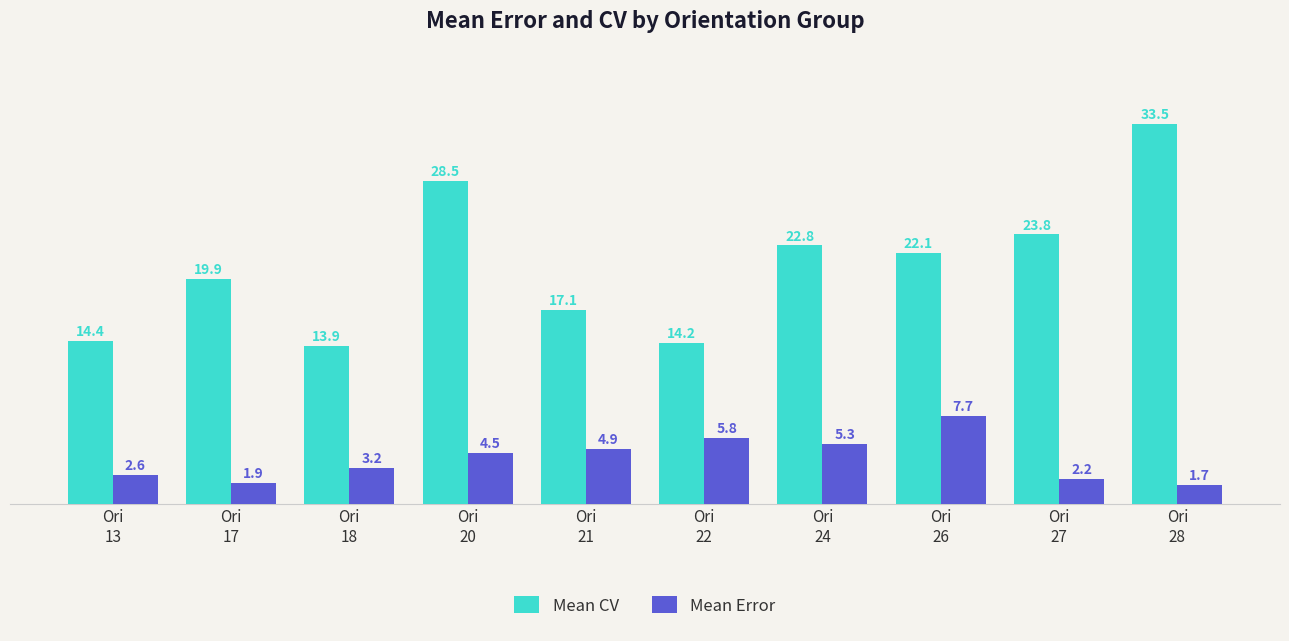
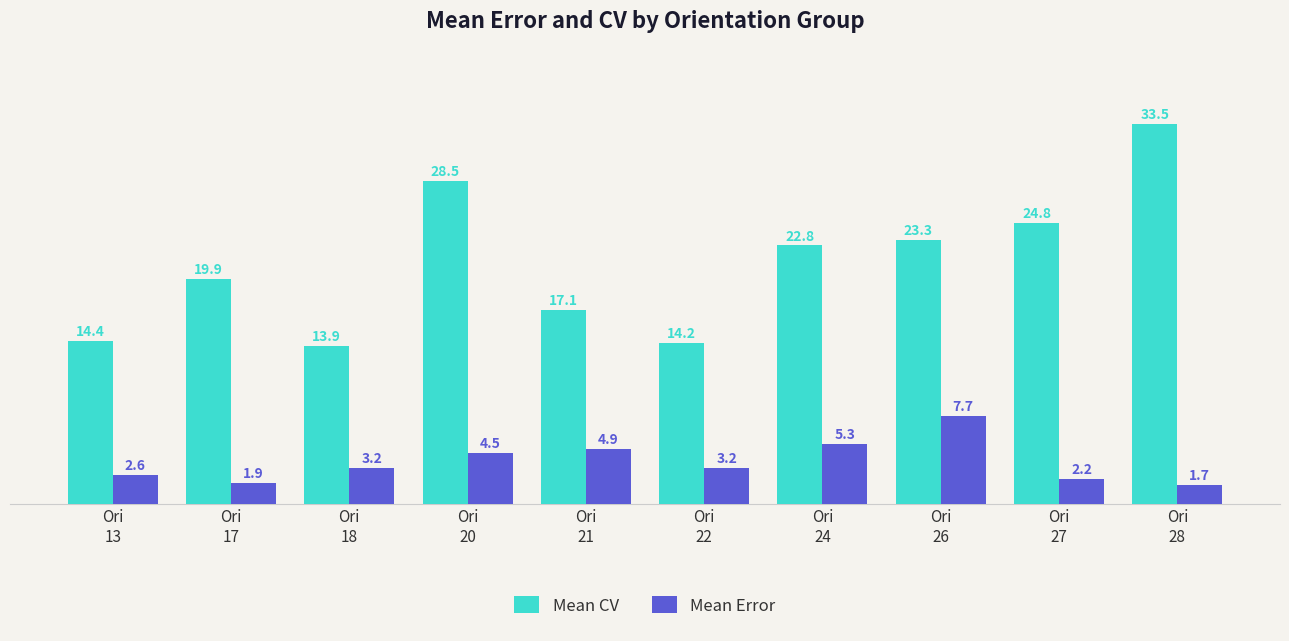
  {
    "Mean CV": {
      "Ori 13": 14.4,
      "Ori 17": 19.9,
      "Ori 18": 13.9,
      "Ori 20": 28.5,
      "Ori 21": 17.1,
      "Ori 22": 14.2,
      "Ori 24": 22.8,
-     "Ori 26": 22.1,
-     "Ori 27": 23.8,
+     "Ori 26": 23.3,
+     "Ori 27": 24.8,
      "Ori 28": 33.5
    },
    "Mean Error": {
      "Ori 13": 2.6,
      "Ori 17": 1.9,
      "Ori 18": 3.2,
      "Ori 20": 4.5,
      "Ori 21": 4.9,
-     "Ori 22": 5.8,
+     "Ori 22": 3.2,
      "Ori 24": 5.3,
      "Ori 26": 7.7,
      "Ori 27": 2.2,
      "Ori 28": 1.7
    }
  }
